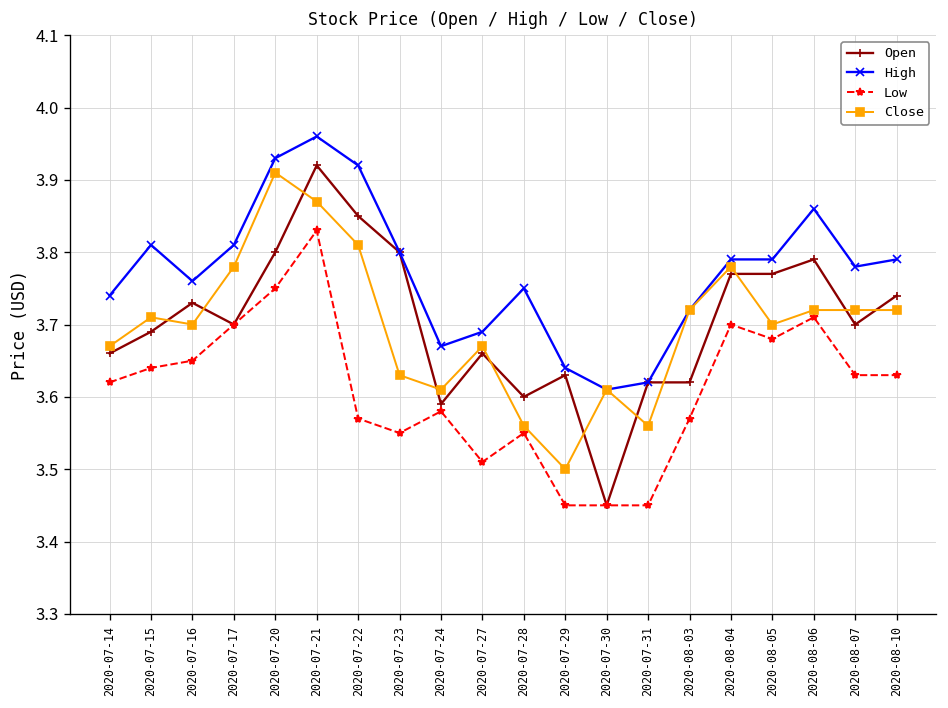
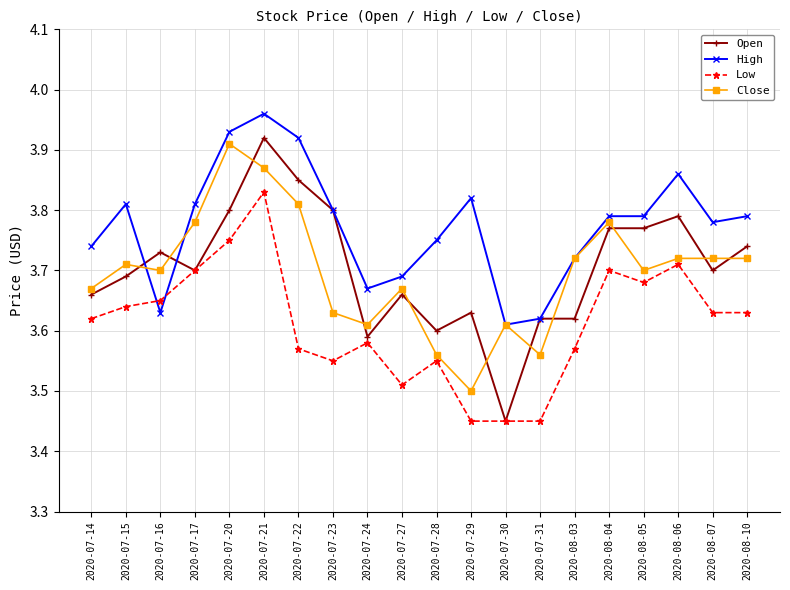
  {
    "Open": {
      "2020-07-14": 3.66,
      "2020-07-15": 3.69,
      "2020-07-16": 3.73,
      "2020-07-20": 3.80,
      "2020-07-21": 3.92,
      "2020-07-22": 3.85,
      "2020-07-24": 3.59,
      "2020-07-27": 3.66,
      "2020-07-28": 3.60,
      "2020-07-29": 3.63,
      "2020-08-03": 3.62,
      "2020-08-04": 3.77,
      "2020-08-05": 3.77,
      "2020-08-06": 3.79,
      "2020-08-07": 3.70,
      "2020-08-10": 3.74
    },
    "High": {
      "2020-07-14": 3.74,
      "2020-07-15": 3.81,
-     "2020-07-16": 3.76,
+     "2020-07-16": 3.63,
      "2020-07-17": 3.81,
      "2020-07-20": 3.93,
      "2020-07-21": 3.96,
      "2020-07-22": 3.92,
      "2020-07-24": 3.67,
      "2020-07-27": 3.69,
      "2020-07-28": 3.75,
-     "2020-07-29": 3.64,
+     "2020-07-29": 3.82,
      "2020-08-04": 3.79,
      "2020-08-05": 3.79,
      "2020-08-06": 3.86,
      "2020-08-07": 3.78,
      "2020-08-10": 3.79
    },
    "Low": {
      "2020-07-14": 3.62,
      "2020-07-15": 3.64,
      "2020-07-16": 3.65,
      "2020-07-20": 3.75,
      "2020-07-21": 3.83,
      "2020-07-22": 3.57,
      "2020-07-23": 3.55,
      "2020-07-24": 3.58,
      "2020-07-27": 3.51,
      "2020-07-28": 3.55,
      "2020-07-29": 3.45,
      "2020-07-31": 3.45,
      "2020-08-03": 3.57,
      "2020-08-04": 3.70,
      "2020-08-05": 3.68,
      "2020-08-06": 3.71,
      "2020-08-07": 3.63,
      "2020-08-10": 3.63
    },
    "Close": {
      "2020-07-14": 3.67,
      "2020-07-15": 3.71,
      "2020-07-16": 3.70,
      "2020-07-17": 3.78,
      "2020-07-20": 3.91,
      "2020-07-21": 3.87,
      "2020-07-22": 3.81,
      "2020-07-23": 3.63,
      "2020-07-24": 3.61,
      "2020-07-27": 3.67,
      "2020-07-28": 3.56,
      "2020-07-29": 3.50,
      "2020-07-31": 3.56,
      "2020-08-04": 3.78,
      "2020-08-05": 3.70,
      "2020-08-06": 3.72,
      "2020-08-07": 3.72,
      "2020-08-10": 3.72
    }
  }
